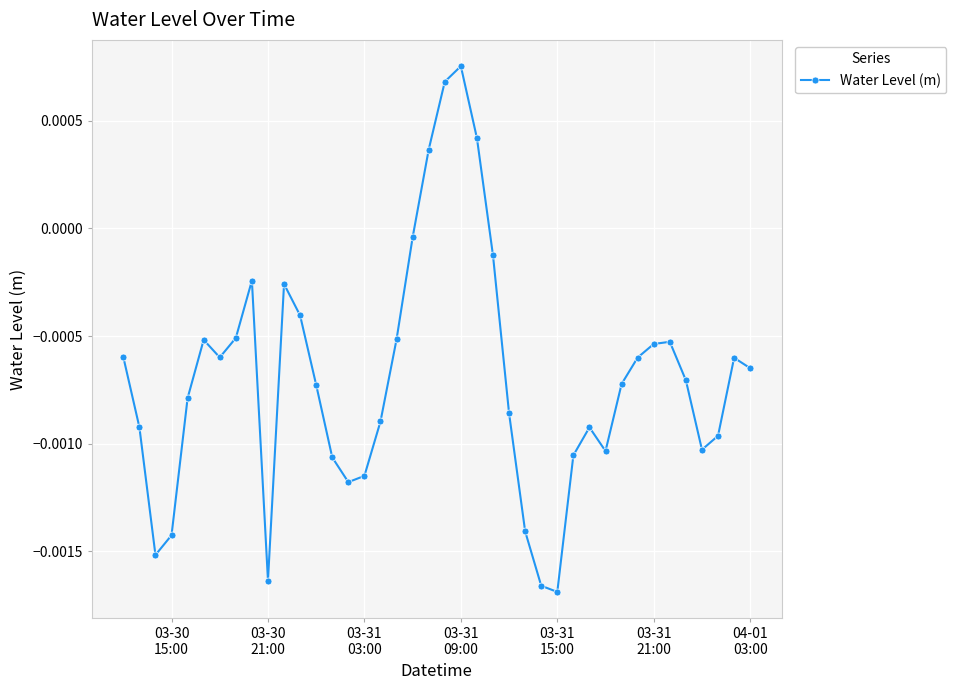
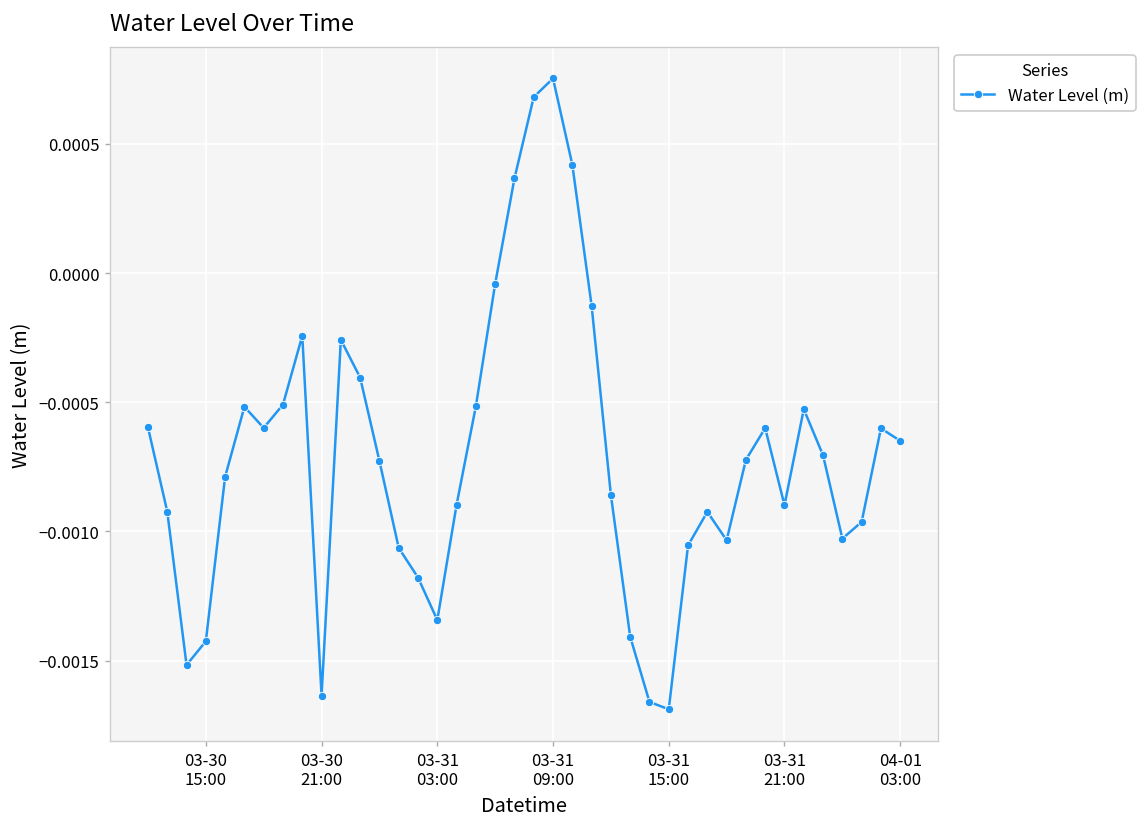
  {
    "03-30 15:00": -0.00143,
    "03-30 21:00": -0.00164,
-   "03-31 03:00": -0.00115,
+   "03-31 03:00": -0.00134,
    "03-31 09:00": 0.00075,
    "03-31 15:00": -0.00169,
-   "03-31 21:00": -0.00054,
+   "03-31 21:00": -0.00090,
    "04-01 03:00": -0.00065
  }
